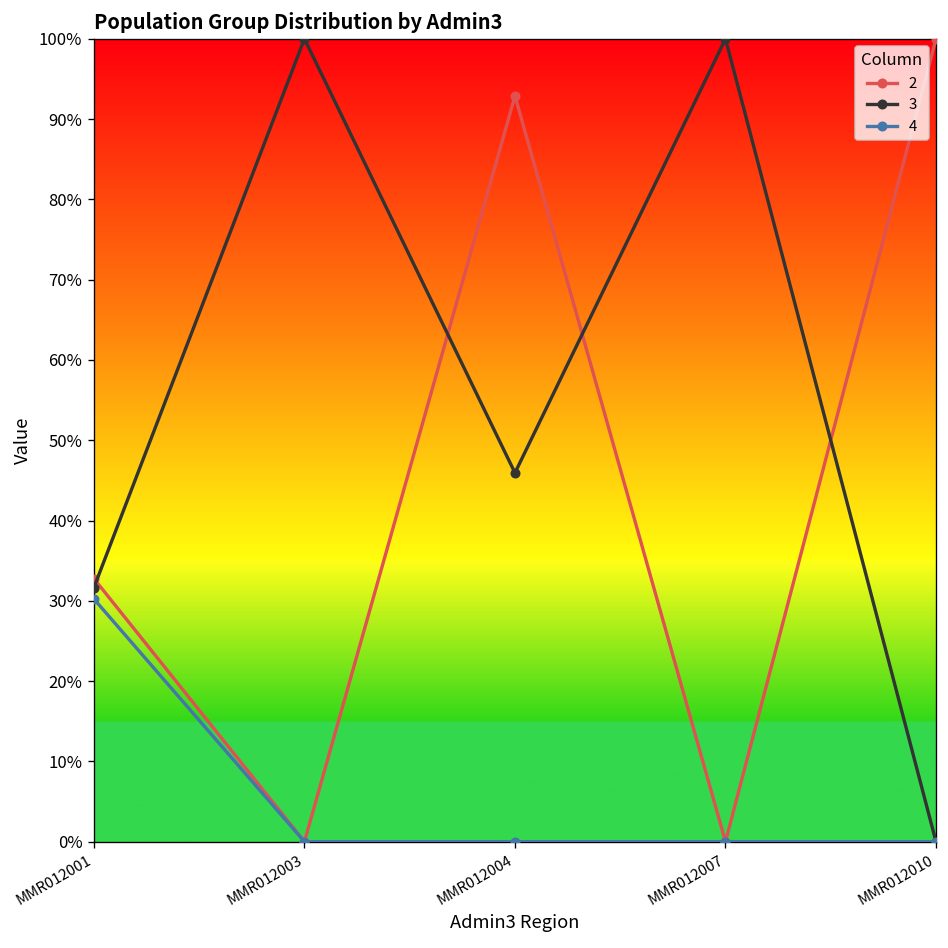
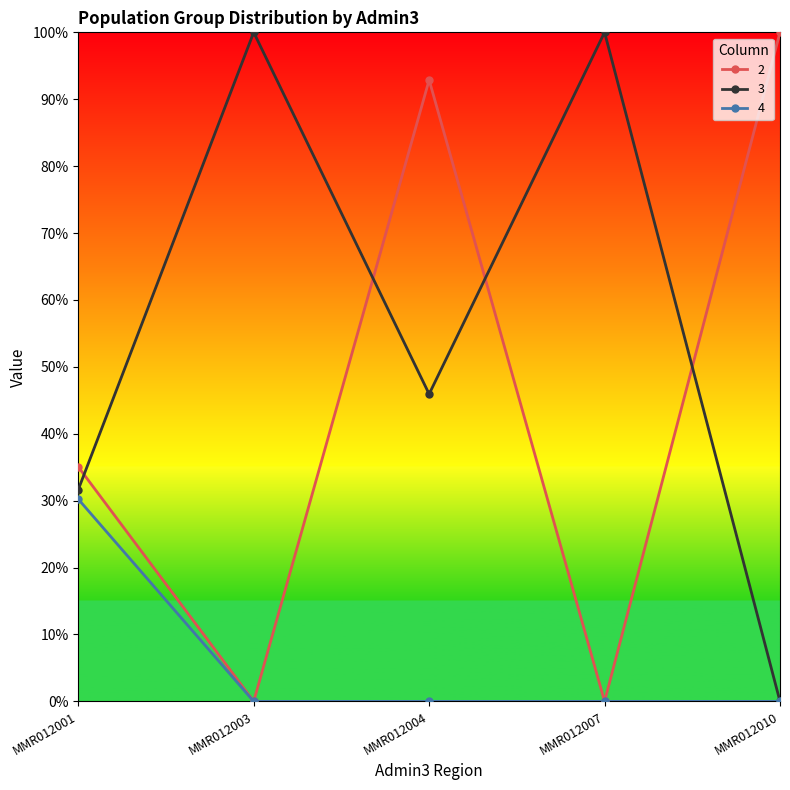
  {
    "2": {
-     "MMR012001": "33%",
+     "MMR012001": "35%",
      "MMR012004": "93%",
      "MMR012010": "100%"
    },
    "3": {
      "MMR012001": "32%",
      "MMR012003": "100%",
      "MMR012004": "46%",
      "MMR012007": "100%"
    },
    "4": {
      "MMR012001": "30%",
      "MMR012004": "0%"
    }
  }
